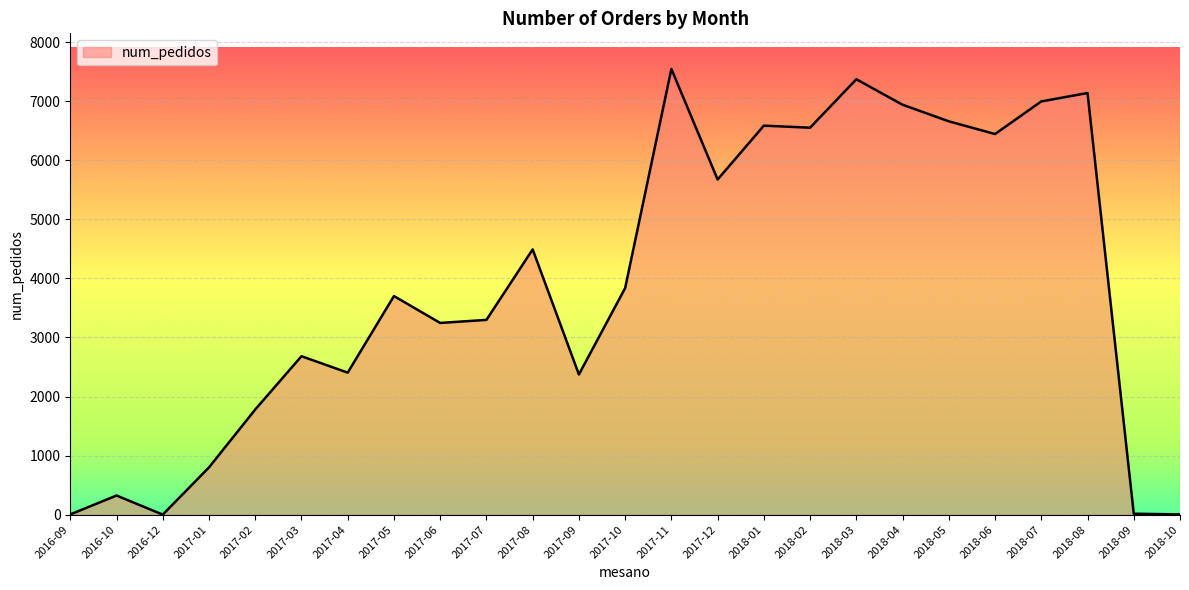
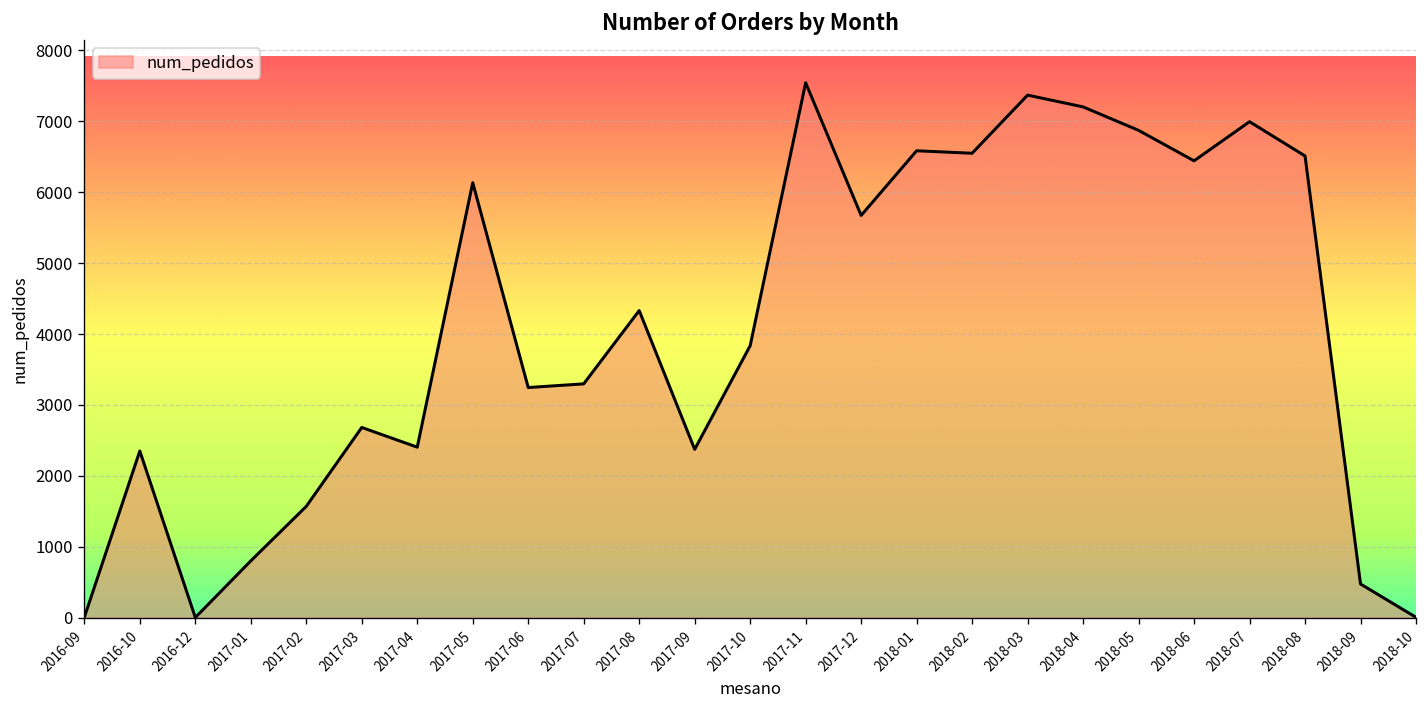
  {
    "2016-09": 0,
-   "2016-10": 300,
+   "2016-10": 2400,
    "2016-12": 0,
    "2017-01": 800,
-   "2017-02": 1800,
+   "2017-02": 1600,
    "2017-03": 2700,
    "2017-04": 2400,
-   "2017-05": 3700,
+   "2017-05": 6100,
    "2017-06": 3200,
    "2017-07": 3300,
-   "2017-08": 4500,
+   "2017-08": 4300,
    "2017-09": 2400,
    "2017-10": 3800,
    "2017-11": 7500,
    "2017-12": 5700,
    "2018-01": 6600,
    "2018-02": 6600,
    "2018-03": 7400,
-   "2018-04": 6900,
-   "2018-05": 6700,
+   "2018-04": 7200,
+   "2018-05": 6900,
    "2018-06": 6400,
    "2018-07": 7000,
-   "2018-08": 7100,
-   "2018-09": 0,
+   "2018-08": 6500,
+   "2018-09": 500,
    "2018-10": 0
  }
